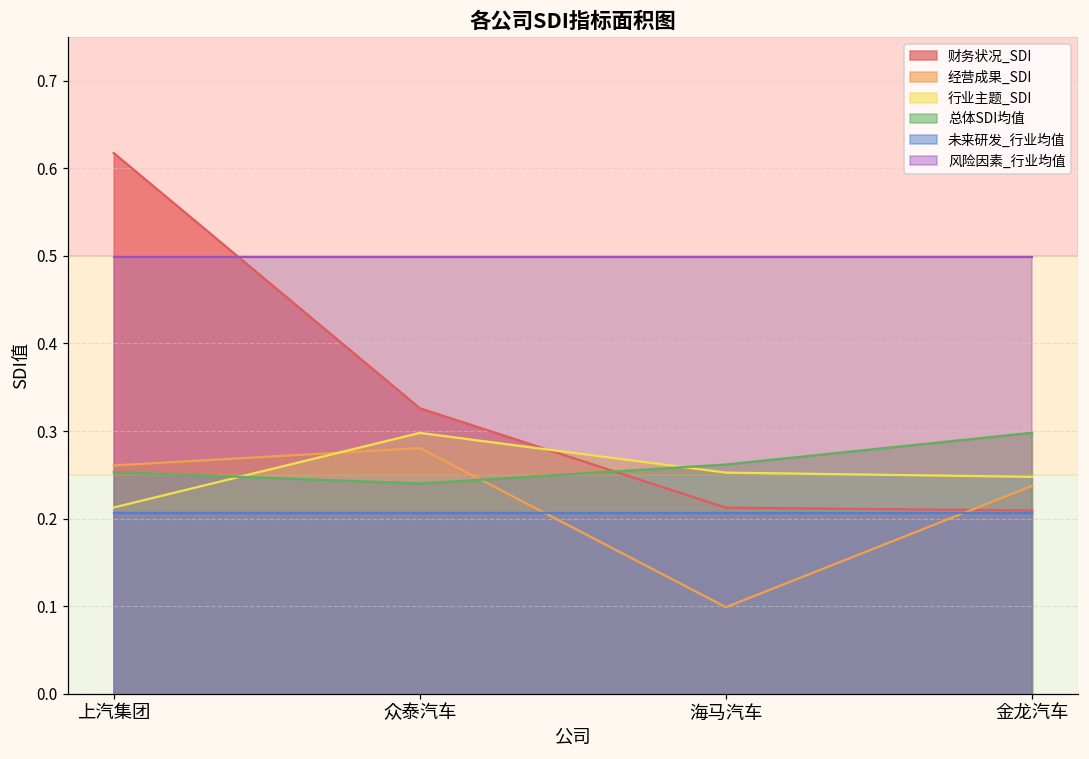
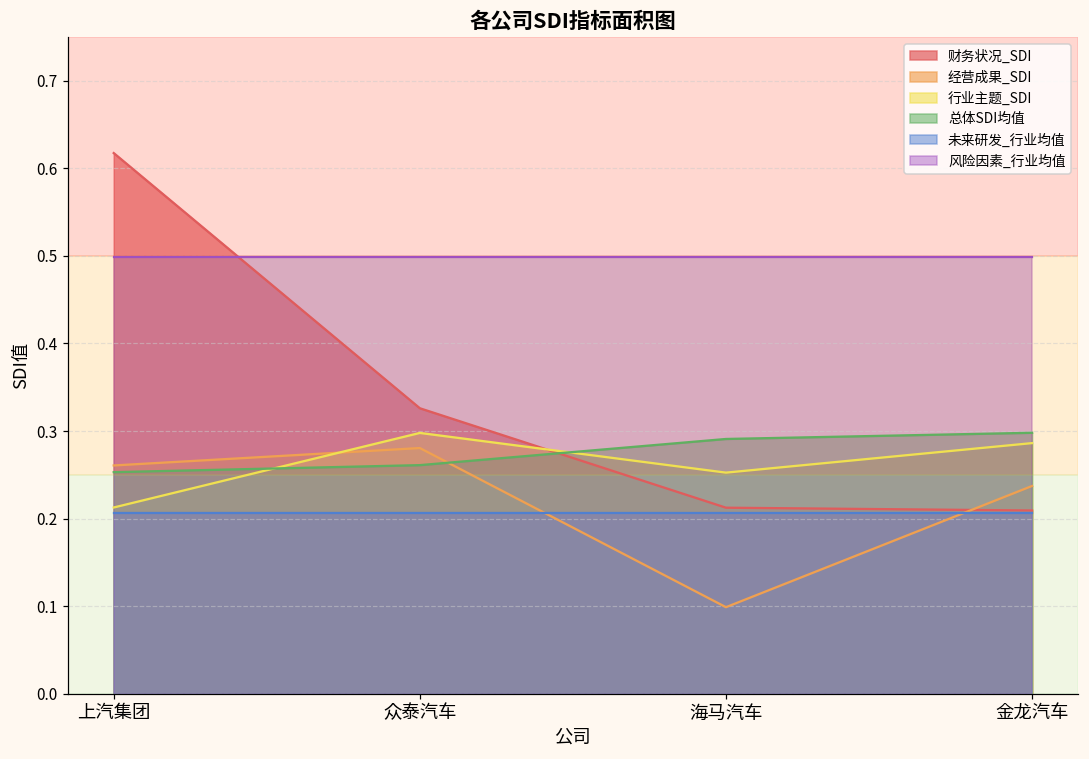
  {
    "财务状况_SDI": {
      "上汽集团": 0.62,
      "众泰汽车": 0.33,
      "海马汽车": 0.21
    },
    "经营成果_SDI": {
      "上汽集团": 0.26,
      "众泰汽车": 0.28,
      "海马汽车": 0.10,
      "金龙汽车": 0.24
    },
    "行业主题_SDI": {
      "上汽集团": 0.21,
      "众泰汽车": 0.30,
      "海马汽车": 0.25,
-     "金龙汽车": 0.25
+     "金龙汽车": 0.29
    },
    "总体SDI均值": {
      "上汽集团": 0.25,
-     "众泰汽车": 0.24,
-     "海马汽车": 0.26,
+     "众泰汽车": 0.26,
+     "海马汽车": 0.29,
      "金龙汽车": 0.30
    },
    "未来研发_行业均值": {
      "上汽集团": 0.21,
      "众泰汽车": 0.21,
      "海马汽车": 0.21
    },
    "风险因素_行业均值": {
      "上汽集团": 0.50,
      "众泰汽车": 0.50,
      "海马汽车": 0.50,
      "金龙汽车": 0.50
    }
  }
